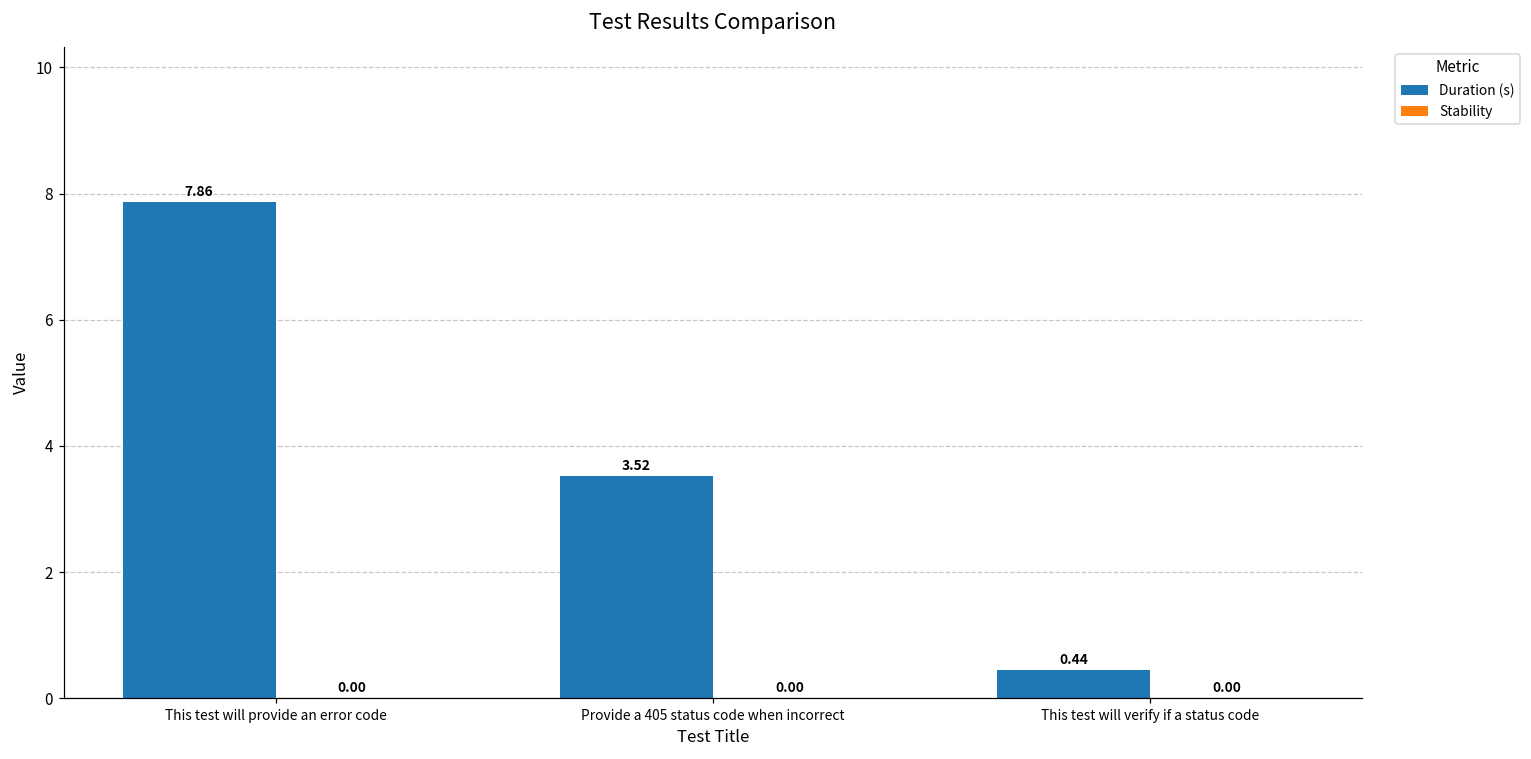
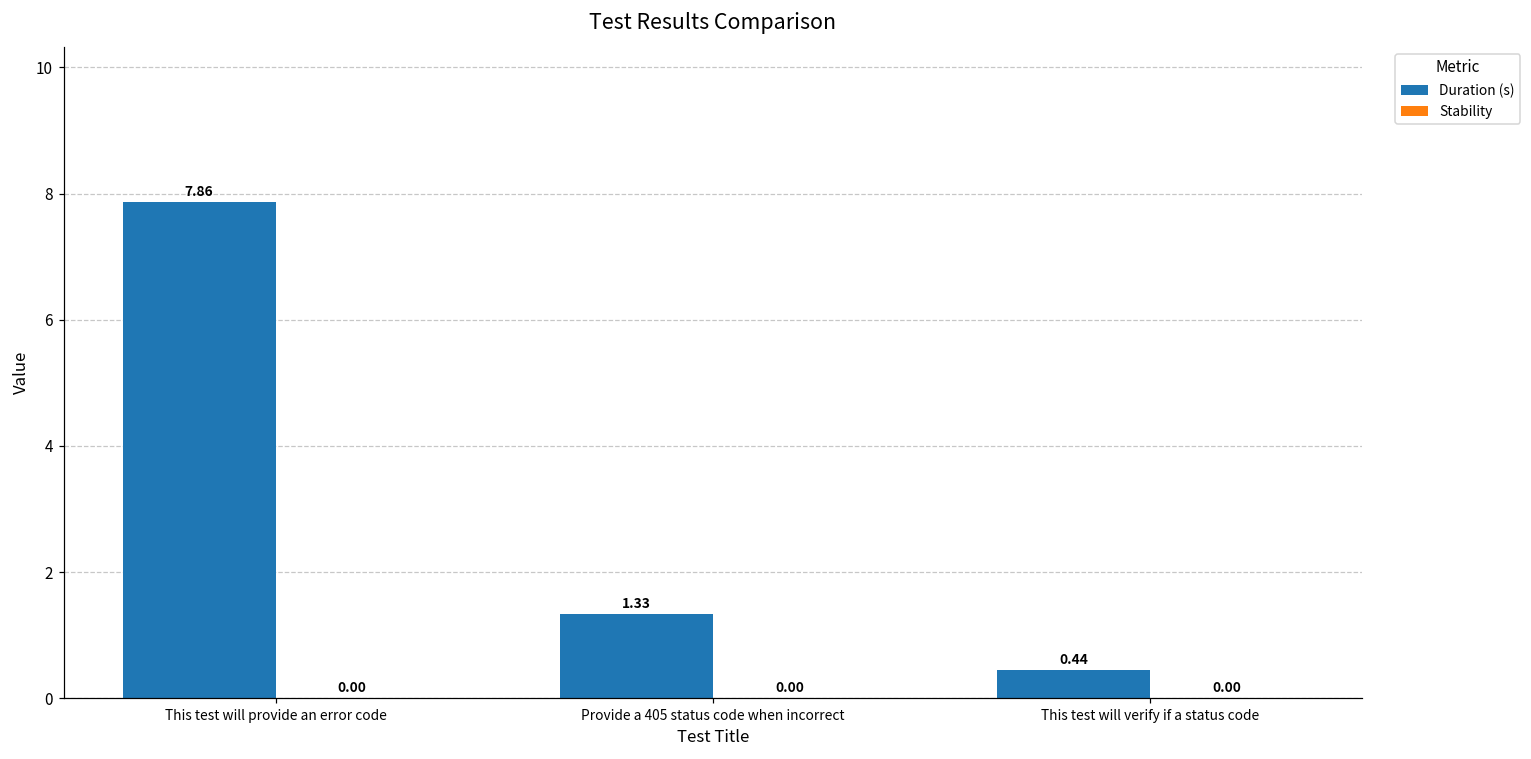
  {
    "Duration (s)": {
      "This test will provide an error code": 7.86,
-     "Provide a 405 status code when incorrect": 3.52,
+     "Provide a 405 status code when incorrect": 1.33,
      "This test will verify if a status code": 0.44
    },
    "Stability": {
      "This test will provide an error code": 0.00,
      "Provide a 405 status code when incorrect": 0.00,
      "This test will verify if a status code": 0.00
    }
  }
